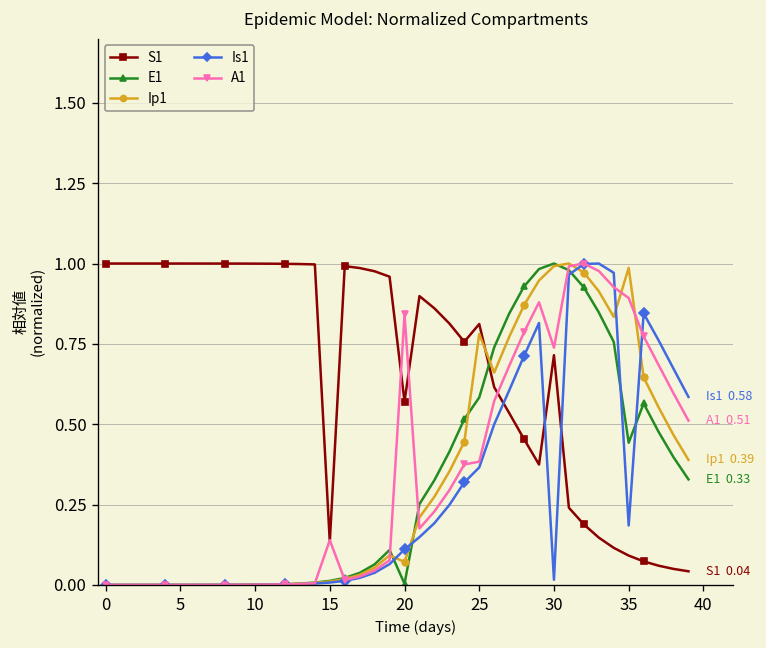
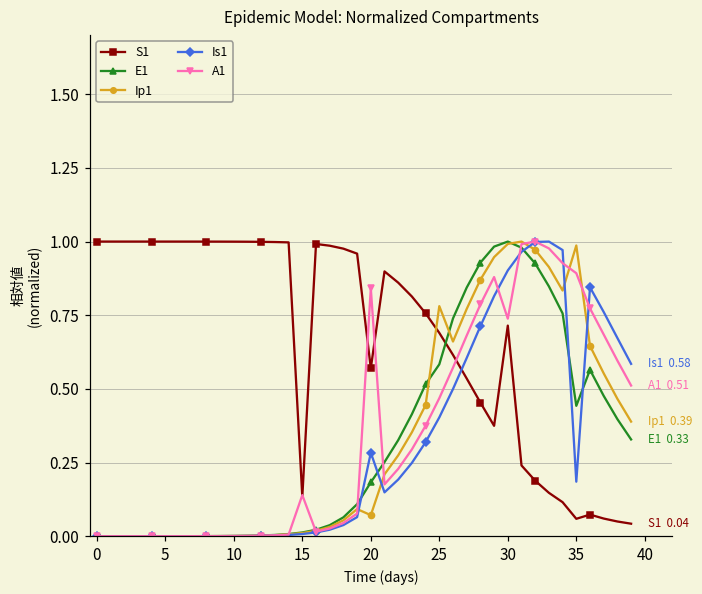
  {
    "S1": {
      "0": 1.00,
      "5": 1.00,
      "10": 1.00,
      "20": 0.57,
-     "25": 0.81,
+     "25": 0.69,
      "30": 0.71,
-     "35": 0.09
+     "35": 0.06
    },
    "E1": {
-     "20": 0.00,
+     "20": 0.18,
      "25": 0.58,
      "35": 0.44
    },
    "Ip1": {
      "20": 0.07,
      "25": 0.78,
      "35": 0.99
    },
    "Is1": {
-     "20": 0.11,
-     "25": 0.37,
-     "30": 0.02,
+     "20": 0.28,
+     "25": 0.40,
+     "30": 0.90,
      "35": 0.19
    },
    "A1": {
      "20": 0.84,
-     "25": 0.38,
+     "25": 0.47,
      "30": 0.74,
      "35": 0.89
    }
  }
